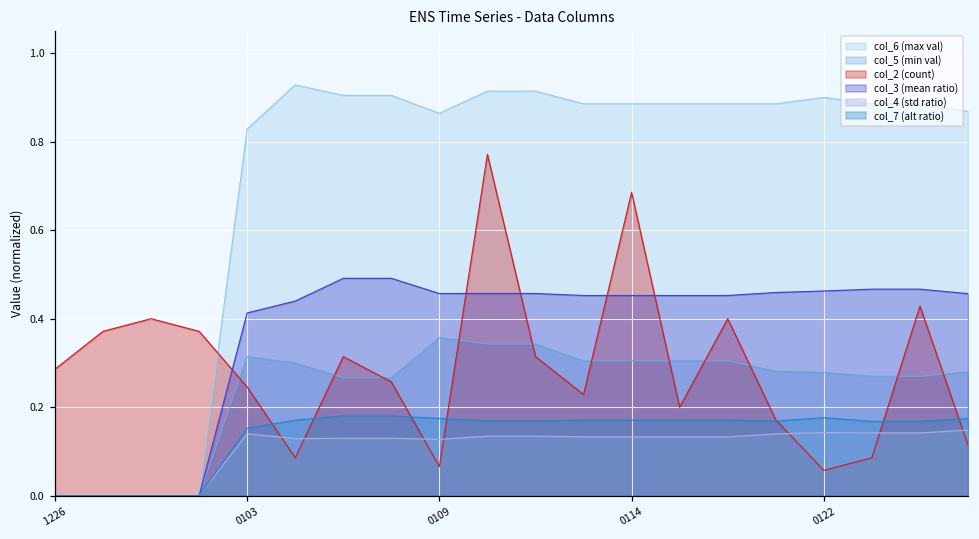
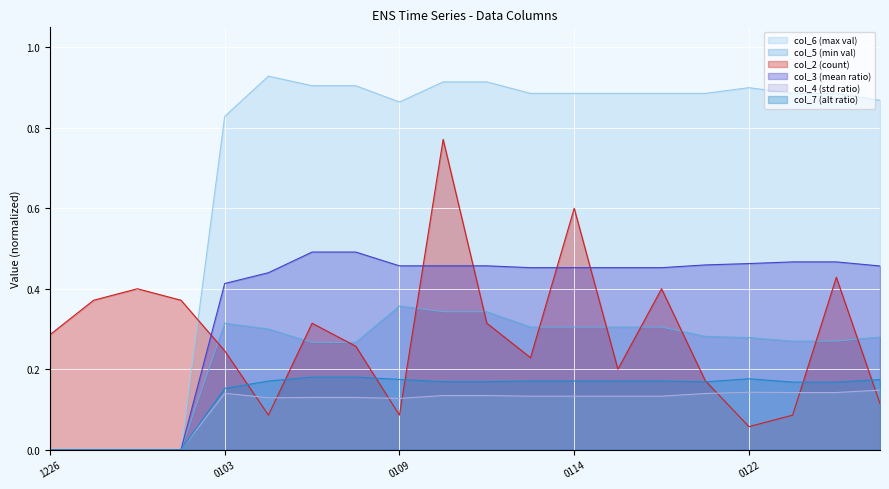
  {
    "col_2 (count)": {
      "1226": 0.29,
      "0103": 0.25,
-     "0109": 0.07,
-     "0114": 0.69,
+     "0109": 0.09,
+     "0114": 0.60,
      "0122": 0.06
    }
  }
